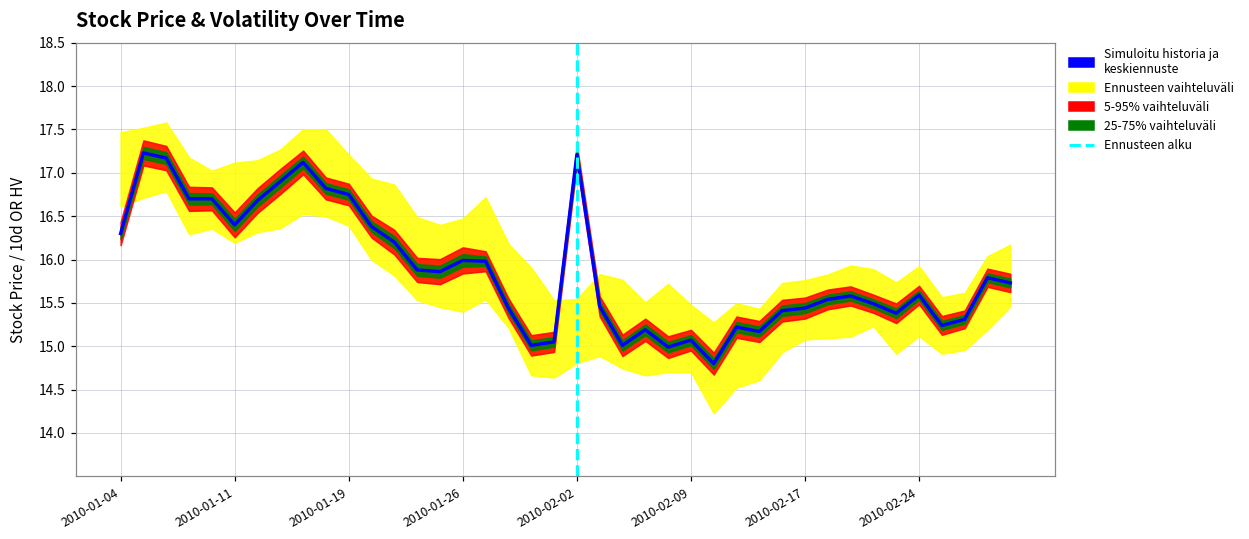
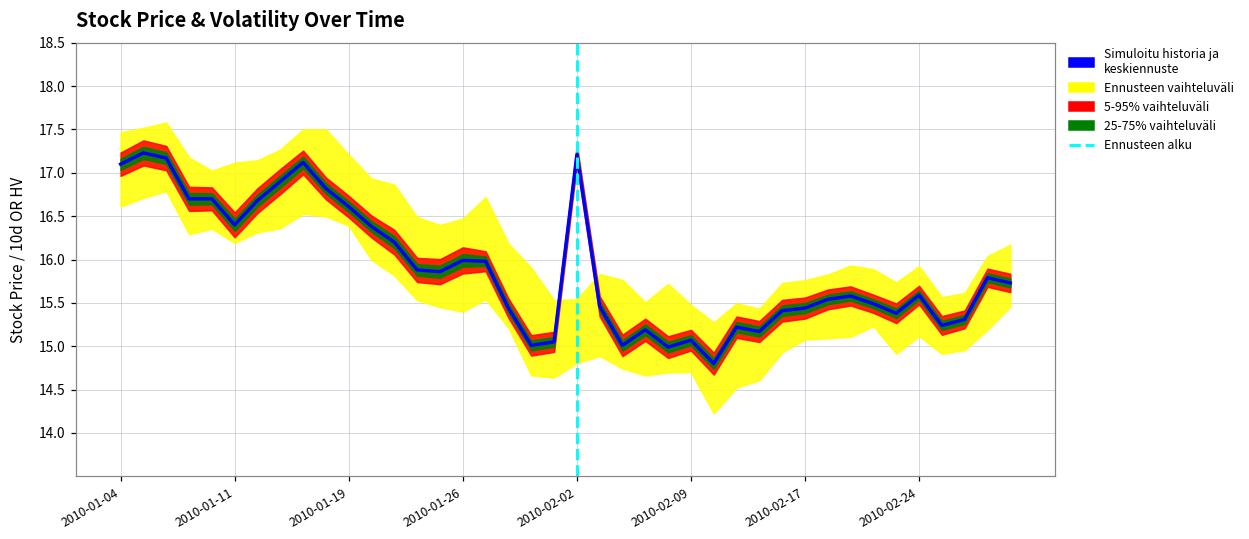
  {
    "Simuloitu historia ja keskiennuste": {
-     "2010-01-04": 16.3,
+     "2010-01-04": 17.1,
      "2010-01-11": 16.4,
-     "2010-01-19": 16.8,
+     "2010-01-19": 16.6,
      "2010-01-26": 16.0,
      "2010-02-02": 17.2,
      "2010-02-09": 15.1,
      "2010-02-17": 15.4,
      "2010-02-24": 15.6
    }
  }
